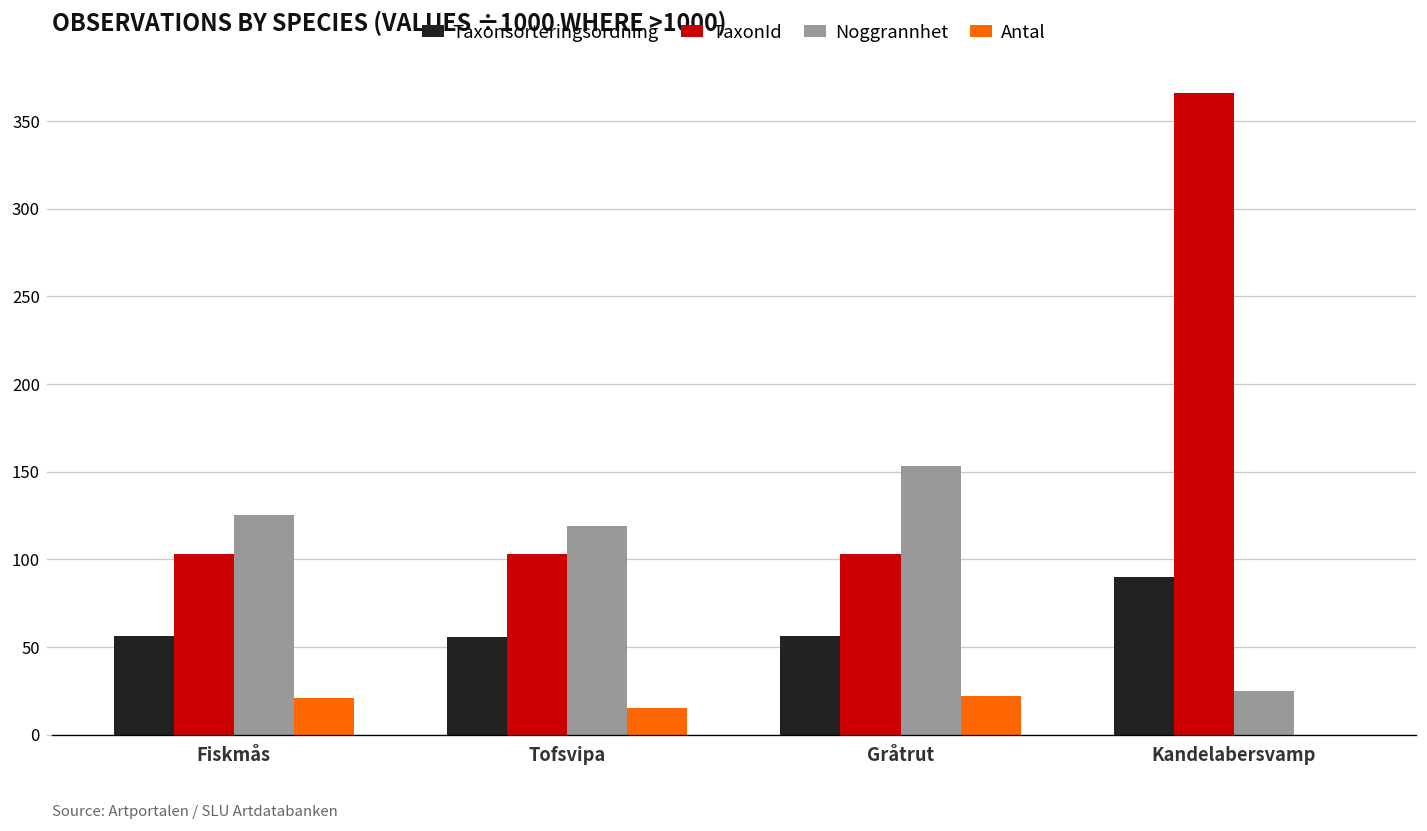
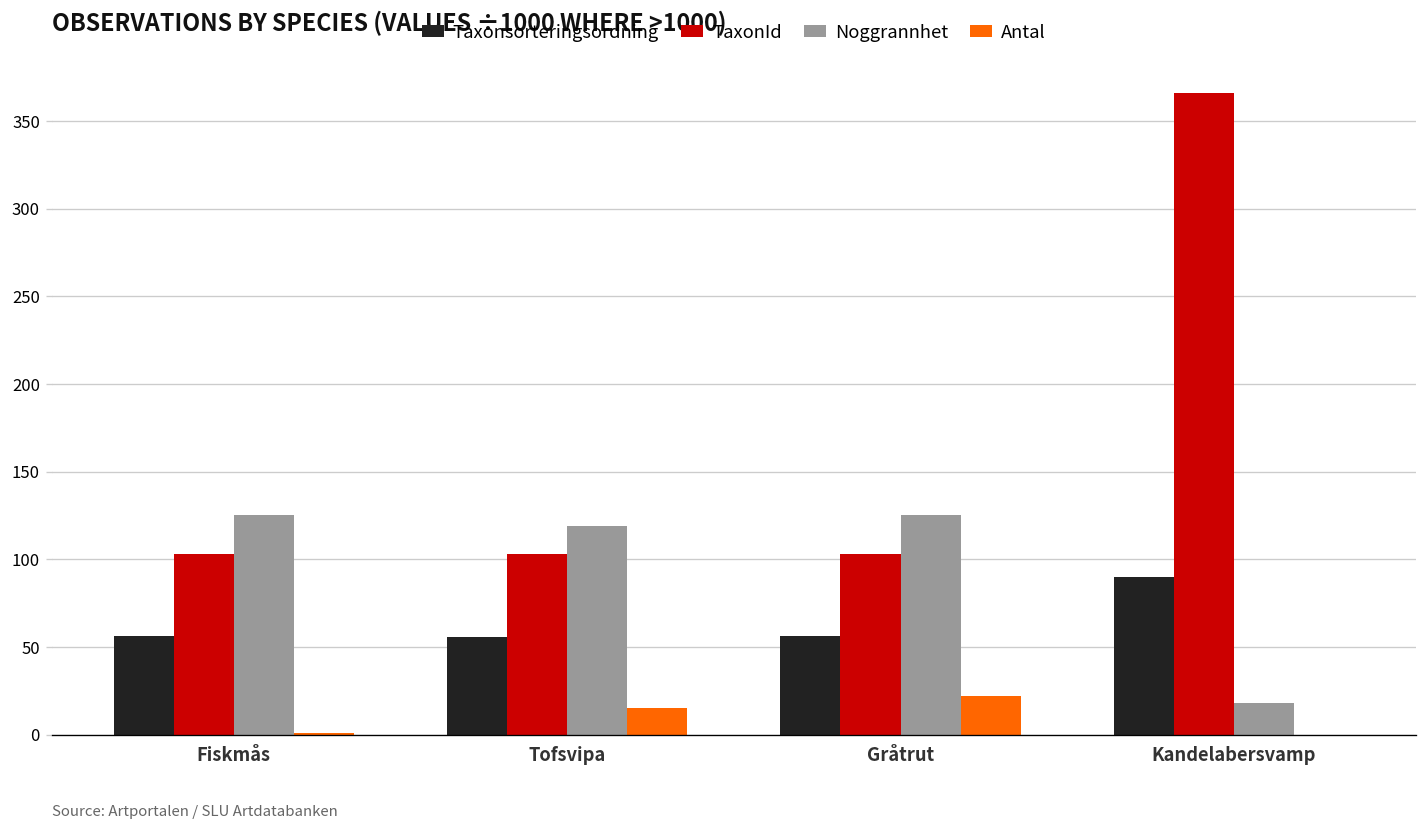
  {
    "Taxonsorteringsordning": {
      "Fiskmås": 56,
      "Tofsvipa": 56,
      "Gråtrut": 56,
      "Kandelabersvamp": 90
    },
    "TaxonId": {
      "Fiskmås": 103,
      "Tofsvipa": 103,
      "Gråtrut": 103,
      "Kandelabersvamp": 366
    },
    "Noggrannhet": {
      "Fiskmås": 125,
      "Tofsvipa": 119,
-     "Gråtrut": 153,
-     "Kandelabersvamp": 25
+     "Gråtrut": 125,
+     "Kandelabersvamp": 18
    },
    "Antal": {
-     "Fiskmås": 21,
+     "Fiskmås": 1,
      "Tofsvipa": 15,
      "Gråtrut": 22,
      "Kandelabersvamp": 0
    }
  }
